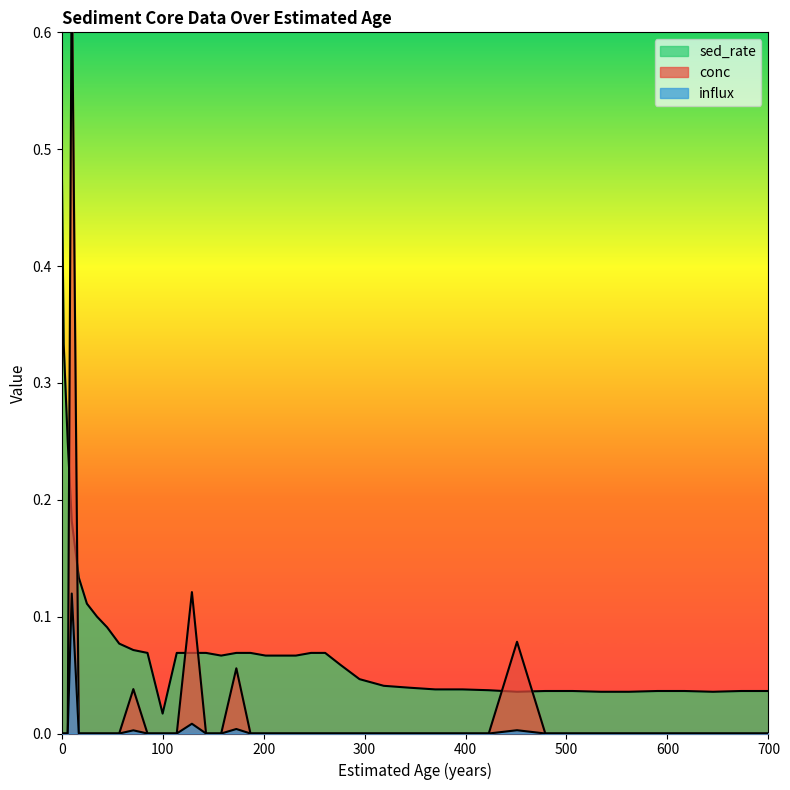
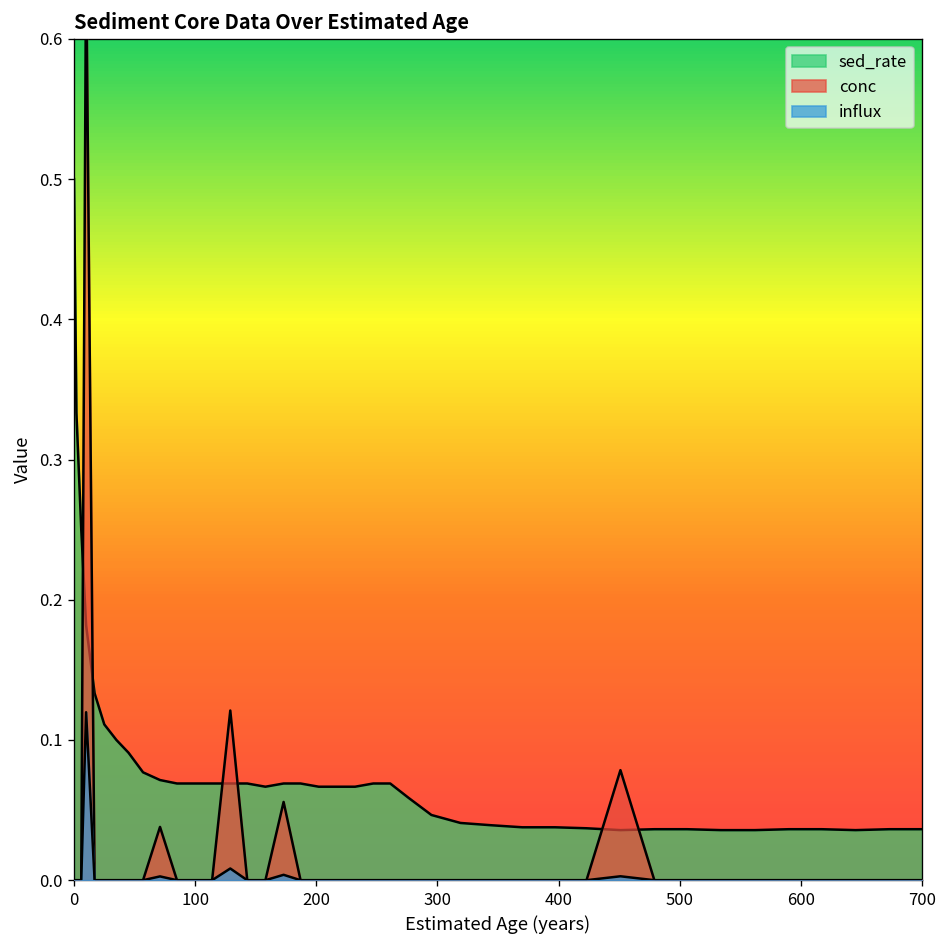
  {
    "sed_rate": {
      "0": 0.500,
-     "100": 0.017,
+     "100": 0.069,
      "700": 0.036
    }
  }
